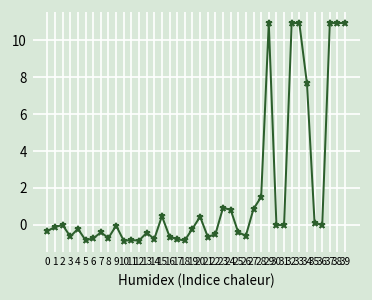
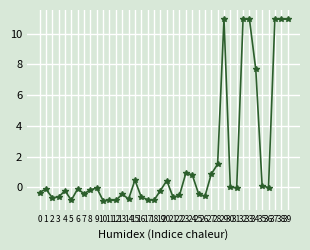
  {
    "0": -0.3,
    "1": -0.1,
-   "2": 0.0,
+   "2": -0.7,
    "3": -0.6,
    "4": -0.2,
    "5": -0.8,
-   "6": -0.7,
+   "6": -0.1,
    "7": -0.4,
-   "8": -0.7,
+   "8": -0.2,
    "9": 0.0
  }
